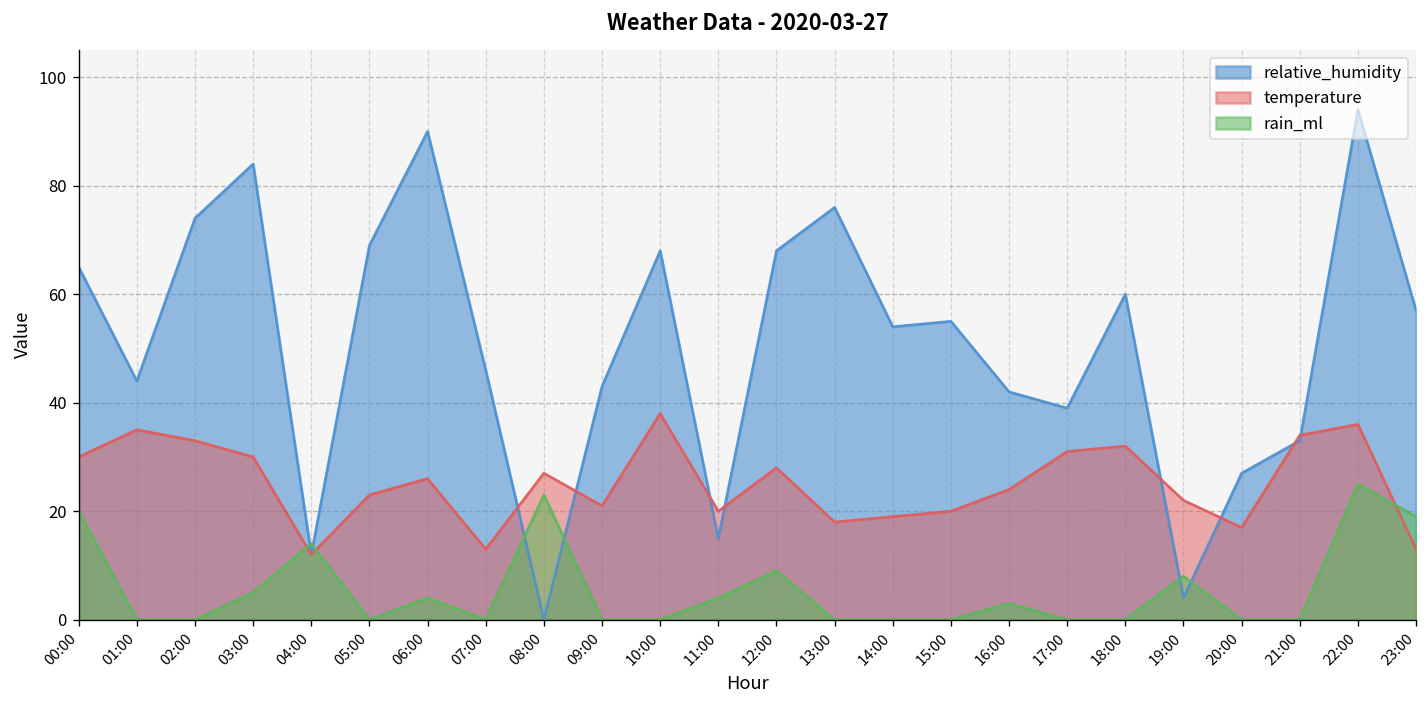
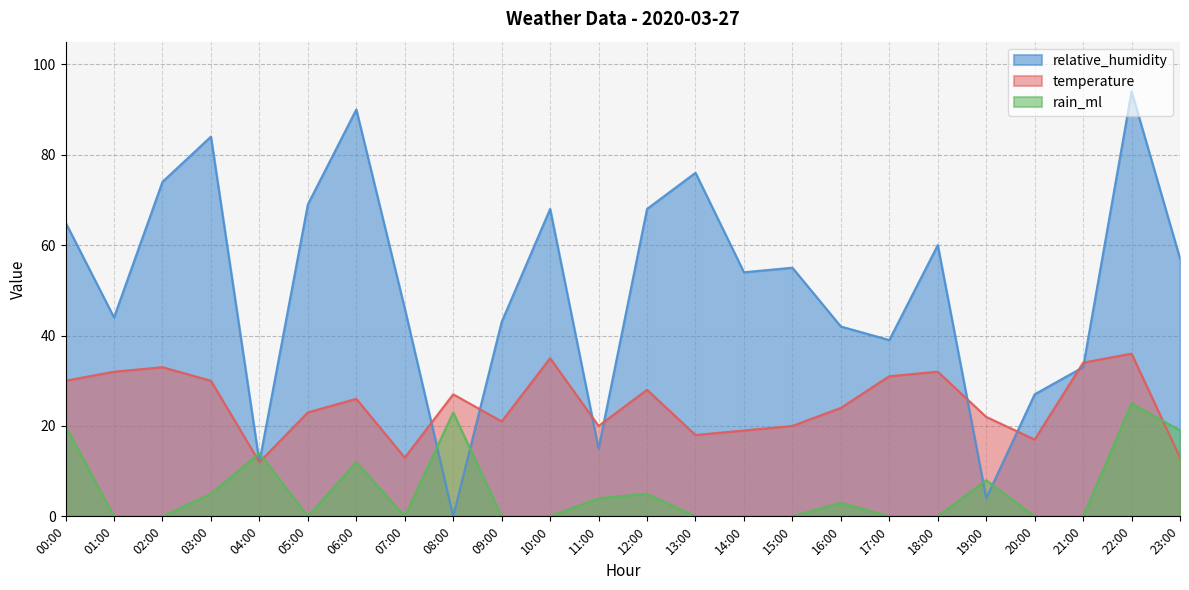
  {
    "relative_humidity": {
      "00:00": 65,
      "01:00": 44,
      "02:00": 74,
      "03:00": 84,
      "05:00": 69,
      "06:00": 90,
      "07:00": 46,
      "08:00": 0,
      "09:00": 43,
      "10:00": 68,
      "11:00": 15,
      "12:00": 68,
      "13:00": 76,
      "14:00": 54,
      "15:00": 55,
      "16:00": 42,
      "17:00": 39,
      "18:00": 60,
      "19:00": 4,
      "20:00": 27,
      "21:00": 33,
      "23:00": 57
    },
    "temperature": {
      "00:00": 30,
-     "01:00": 35,
+     "01:00": 32,
      "02:00": 33,
      "03:00": 30,
      "05:00": 23,
      "06:00": 26,
      "07:00": 13,
      "08:00": 27,
      "09:00": 21,
-     "10:00": 38,
+     "10:00": 35,
      "11:00": 20,
      "12:00": 28,
      "13:00": 18,
      "14:00": 19,
      "15:00": 20,
      "16:00": 24,
      "17:00": 31,
      "18:00": 32,
      "19:00": 22,
      "20:00": 17,
      "21:00": 34,
      "22:00": 36,
      "23:00": 13
    },
    "rain_ml": {
      "00:00": 20,
      "01:00": 0,
      "02:00": 0,
      "03:00": 5,
      "04:00": 14,
      "05:00": 0,
-     "06:00": 4,
+     "06:00": 12,
      "07:00": 0,
      "08:00": 23,
      "09:00": 0,
      "10:00": 0,
      "11:00": 4,
-     "12:00": 9,
+     "12:00": 5,
      "13:00": 0,
      "14:00": 0,
      "15:00": 0,
      "16:00": 3,
      "17:00": 0,
      "18:00": 0,
      "19:00": 8,
      "20:00": 0,
      "21:00": 0,
      "22:00": 25,
      "23:00": 19
    }
  }
